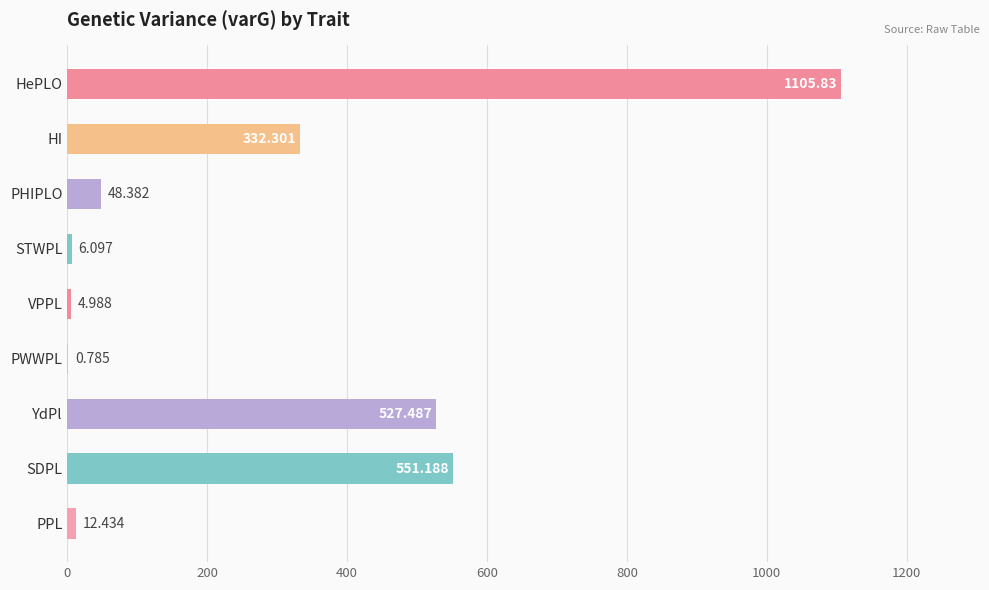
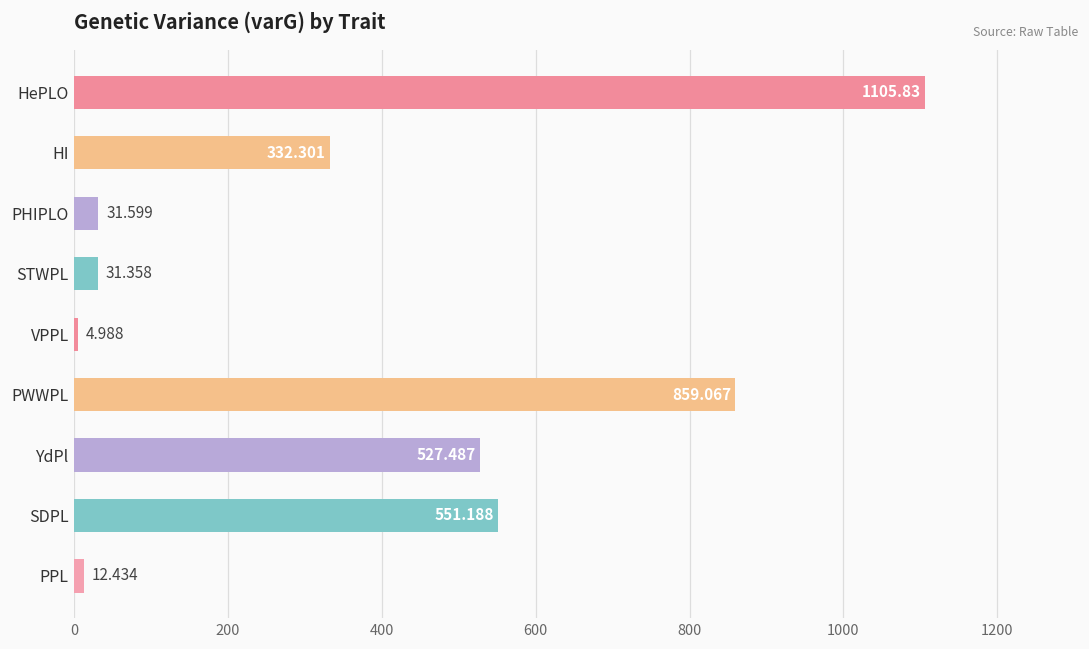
  {
    "HePLO": 1105.83,
    "HI": 332.301,
-   "PHIPLO": 48.382,
-   "STWPL": 6.097,
+   "PHIPLO": 31.599,
+   "STWPL": 31.358,
    "VPPL": 4.988,
-   "PWWPL": 0.785,
+   "PWWPL": 859.067,
    "YdPl": 527.487,
    "SDPL": 551.188,
    "PPL": 12.434
  }
